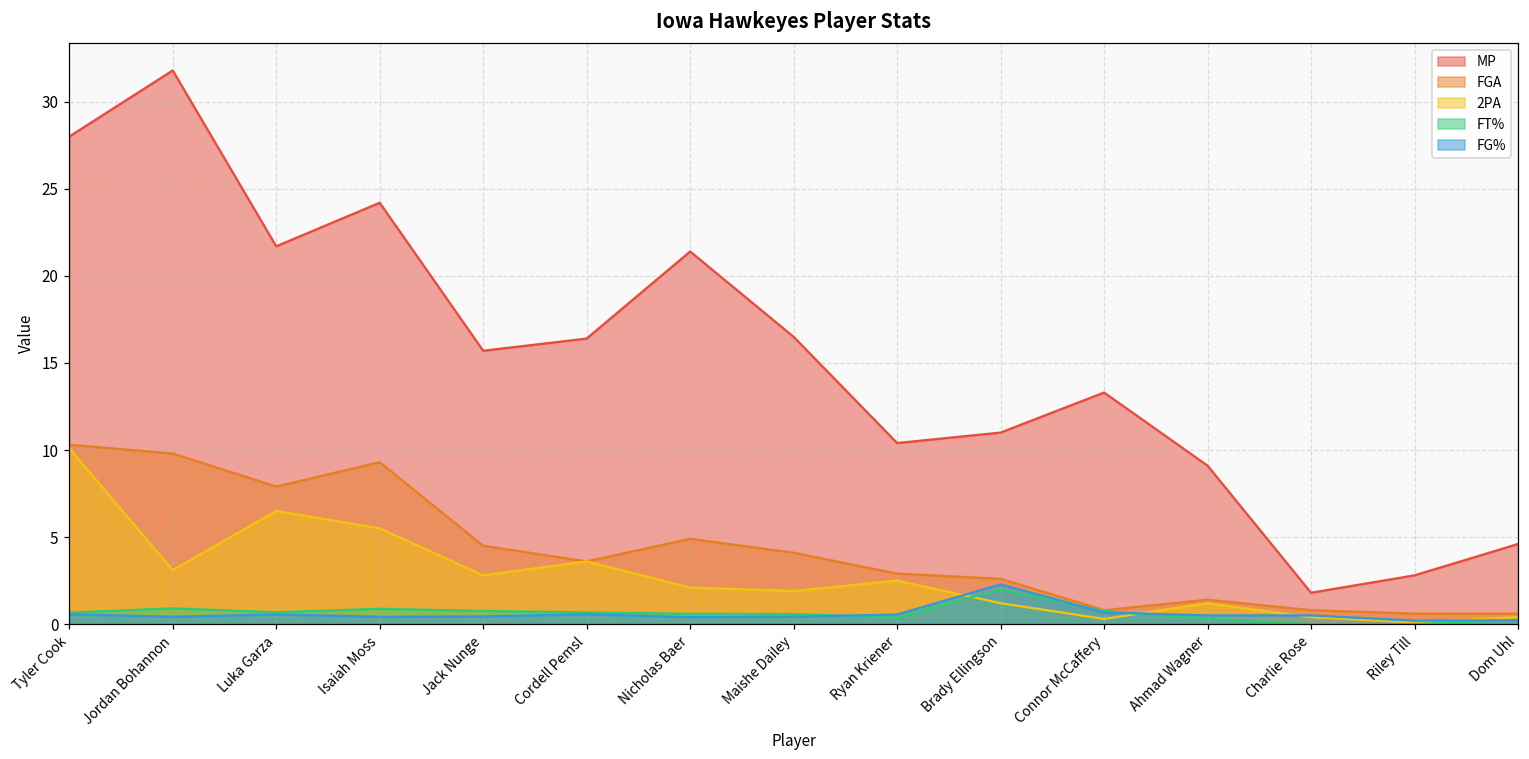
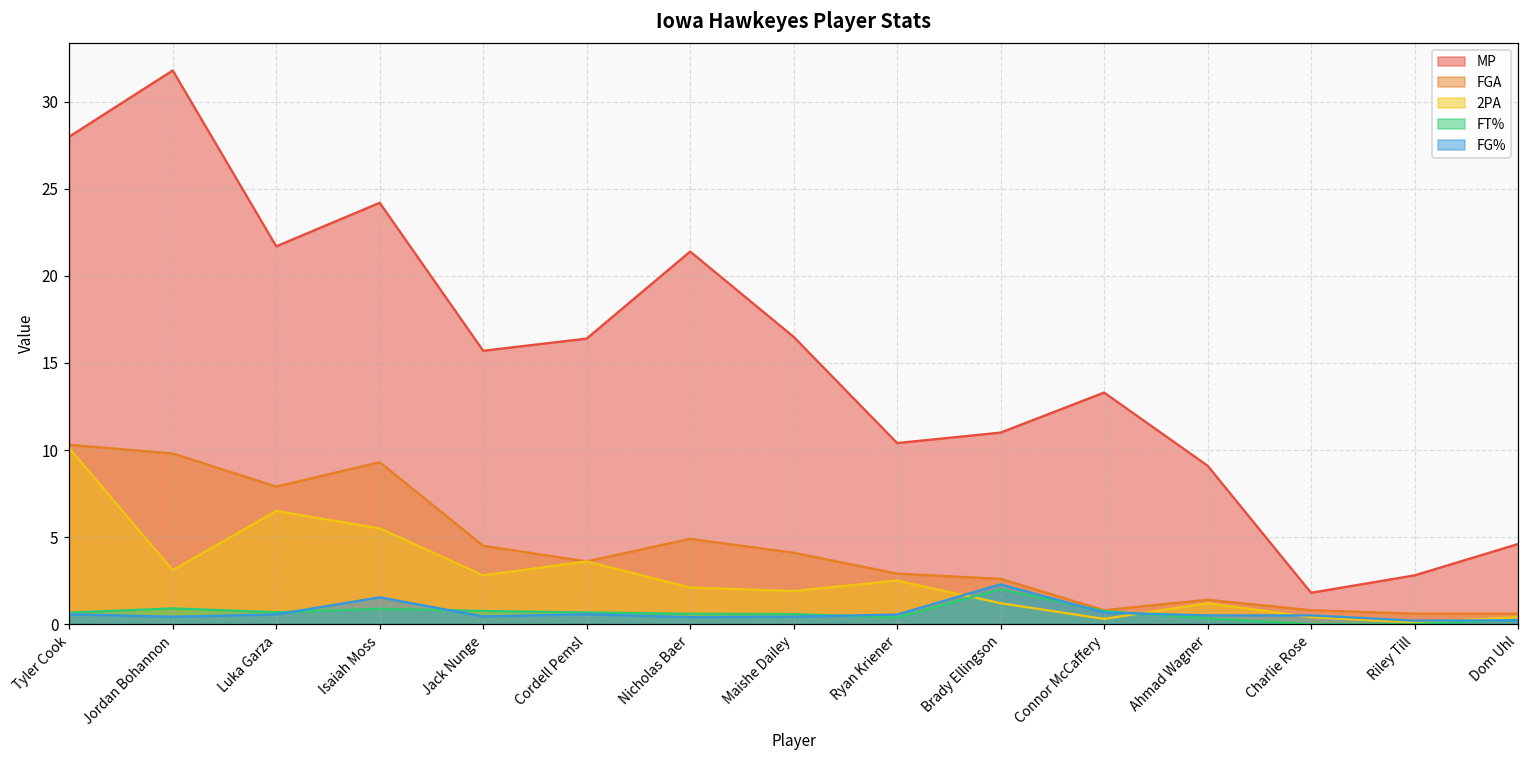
  {
    "FT%": {
      "Jordan Bohannon": 0.9,
      "Isaiah Moss": 0.9,
      "Jack Nunge": 0.8,
      "Nicholas Baer": 0.6,
      "Ryan Kriener": 0.4,
      "Brady Ellingson": 2.0,
      "Ahmad Wagner": 0.3,
      "Charlie Rose": 0.0
    },
    "FG%": {
      "Jordan Bohannon": 0.4,
-     "Isaiah Moss": 0.4,
+     "Isaiah Moss": 1.5,
      "Jack Nunge": 0.4,
      "Nicholas Baer": 0.4,
      "Ryan Kriener": 0.6,
      "Brady Ellingson": 2.3,
      "Ahmad Wagner": 0.5
    }
  }
